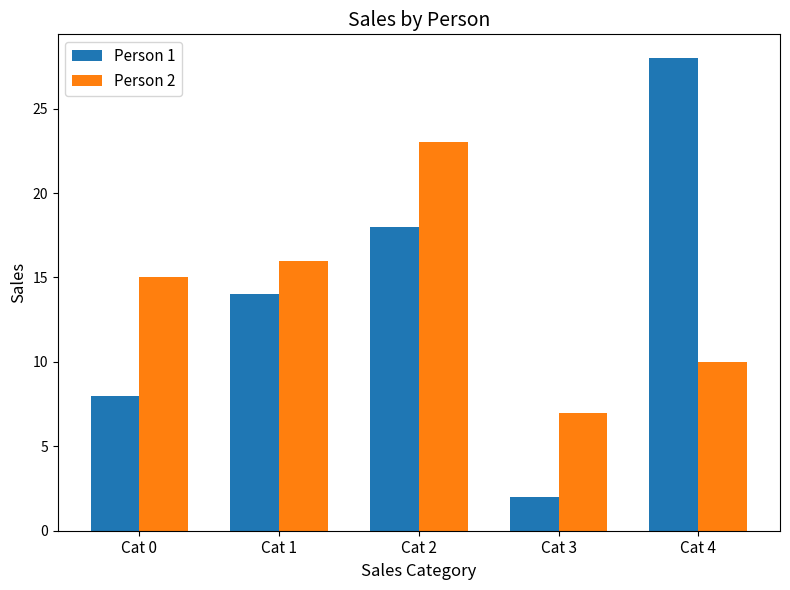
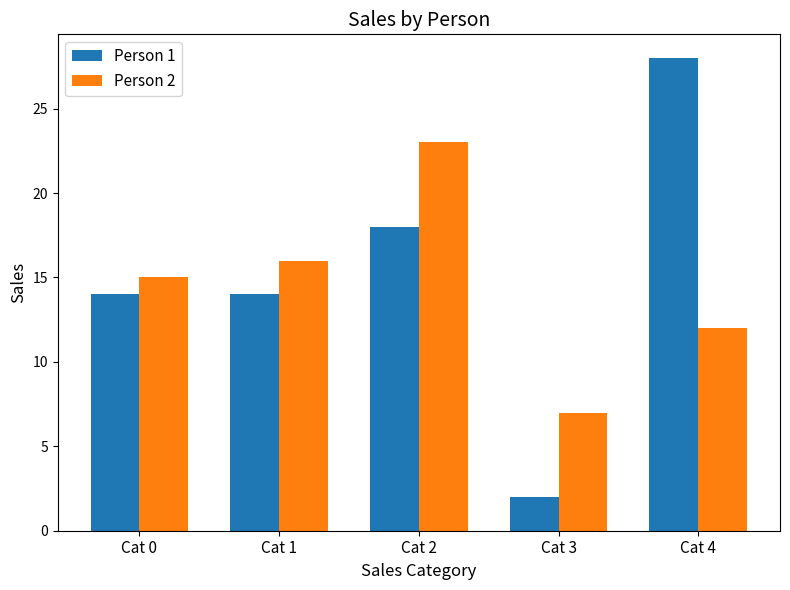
  {
    "Person 1": {
-     "Cat 0": 8,
+     "Cat 0": 14,
      "Cat 1": 14,
      "Cat 2": 18,
      "Cat 3": 2,
      "Cat 4": 28
    },
    "Person 2": {
      "Cat 0": 15,
      "Cat 1": 16,
      "Cat 2": 23,
      "Cat 3": 7,
-     "Cat 4": 10
+     "Cat 4": 12
    }
  }
